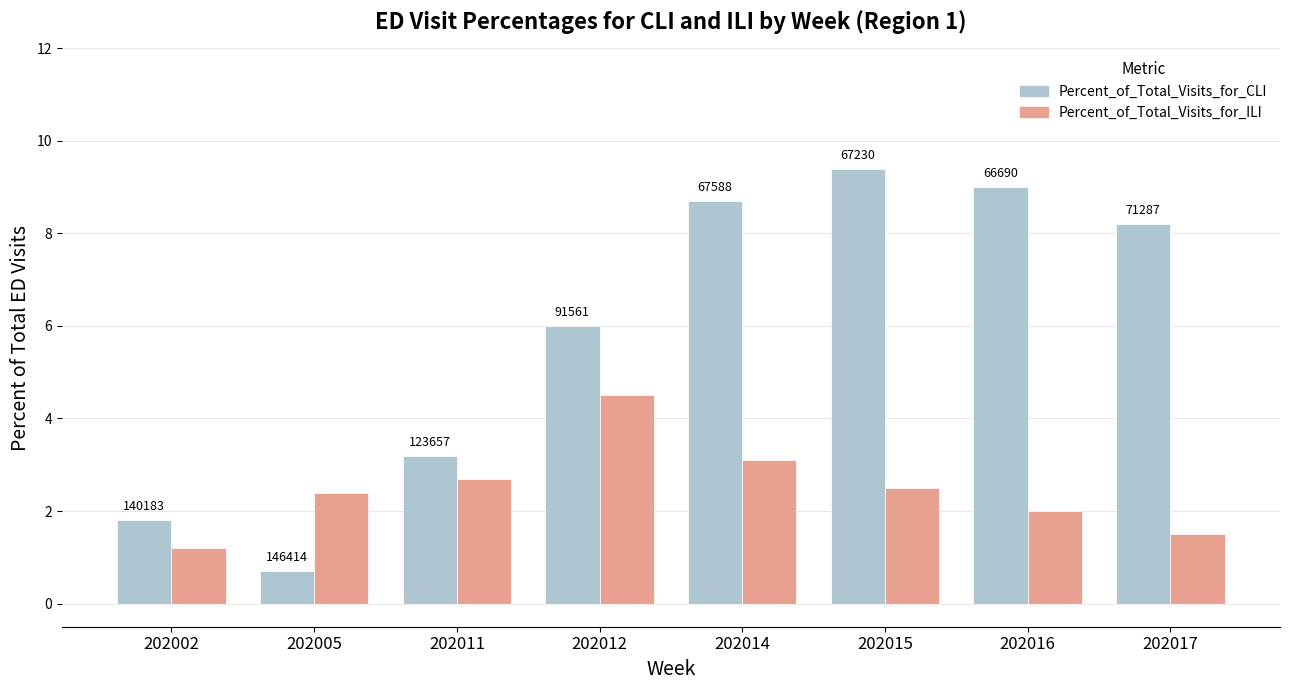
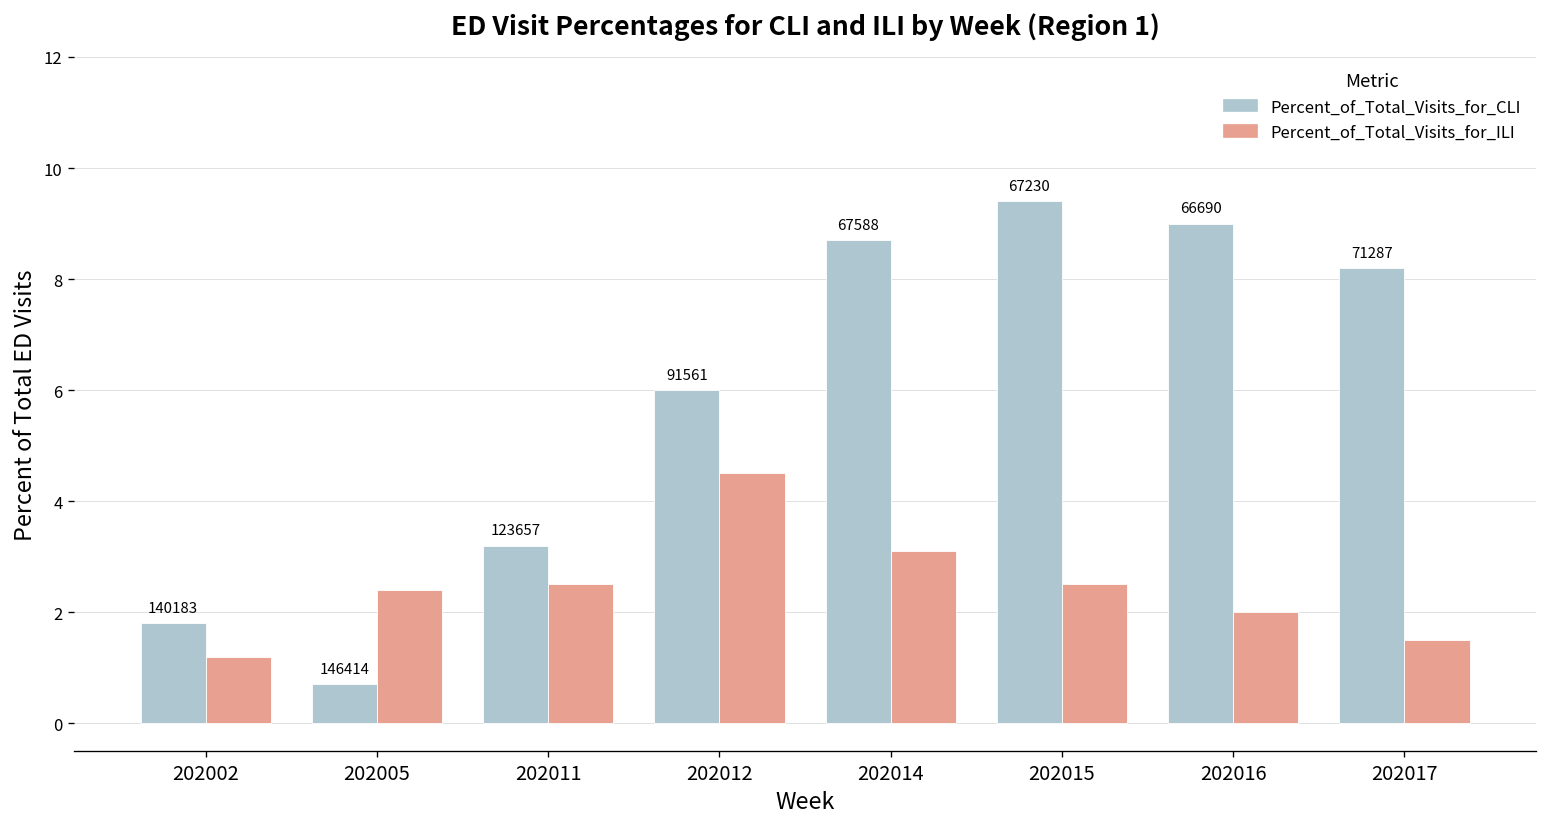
  {
    "Percent_of_Total_Visits_for_ILI": {
      "202002": 1.2,
      "202005": 2.4,
-     "202011": 2.7,
+     "202011": 2.5,
      "202012": 4.5,
      "202014": 3.1,
      "202015": 2.5,
      "202016": 2.0,
      "202017": 1.5
    }
  }
